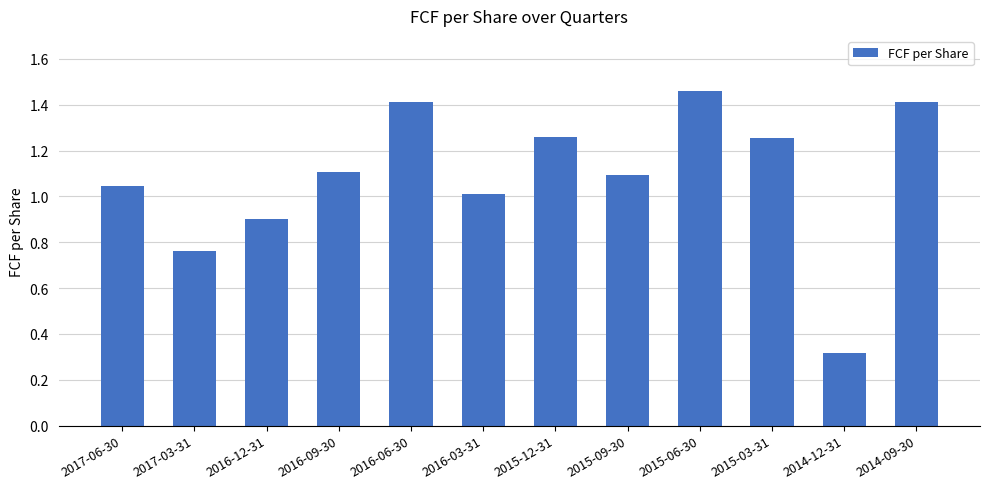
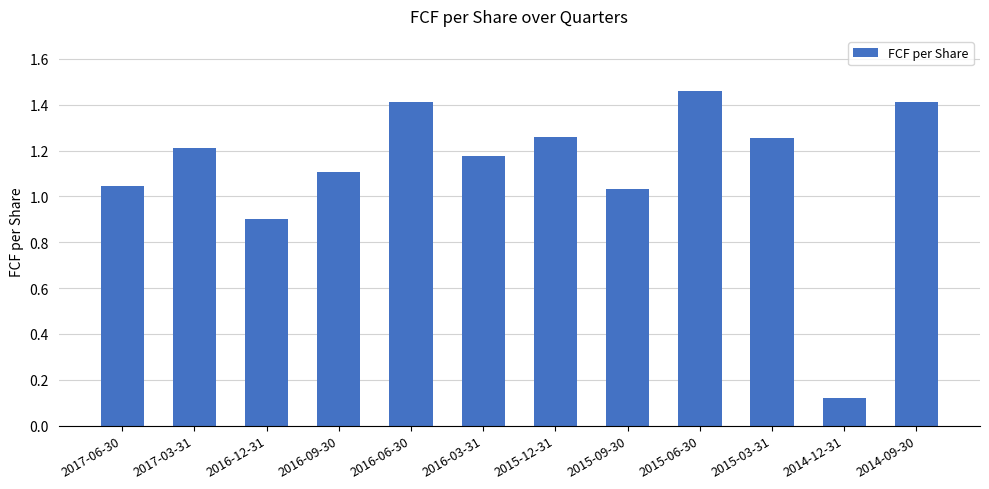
  {
    "2017-06-30": 1.05,
-   "2017-03-31": 0.76,
+   "2017-03-31": 1.21,
    "2016-12-31": 0.90,
    "2016-09-30": 1.11,
    "2016-06-30": 1.41,
-   "2016-03-31": 1.01,
+   "2016-03-31": 1.17,
    "2015-12-31": 1.26,
-   "2015-09-30": 1.10,
+   "2015-09-30": 1.03,
    "2015-06-30": 1.46,
    "2015-03-31": 1.25,
-   "2014-12-31": 0.32,
+   "2014-12-31": 0.12,
    "2014-09-30": 1.41
  }
